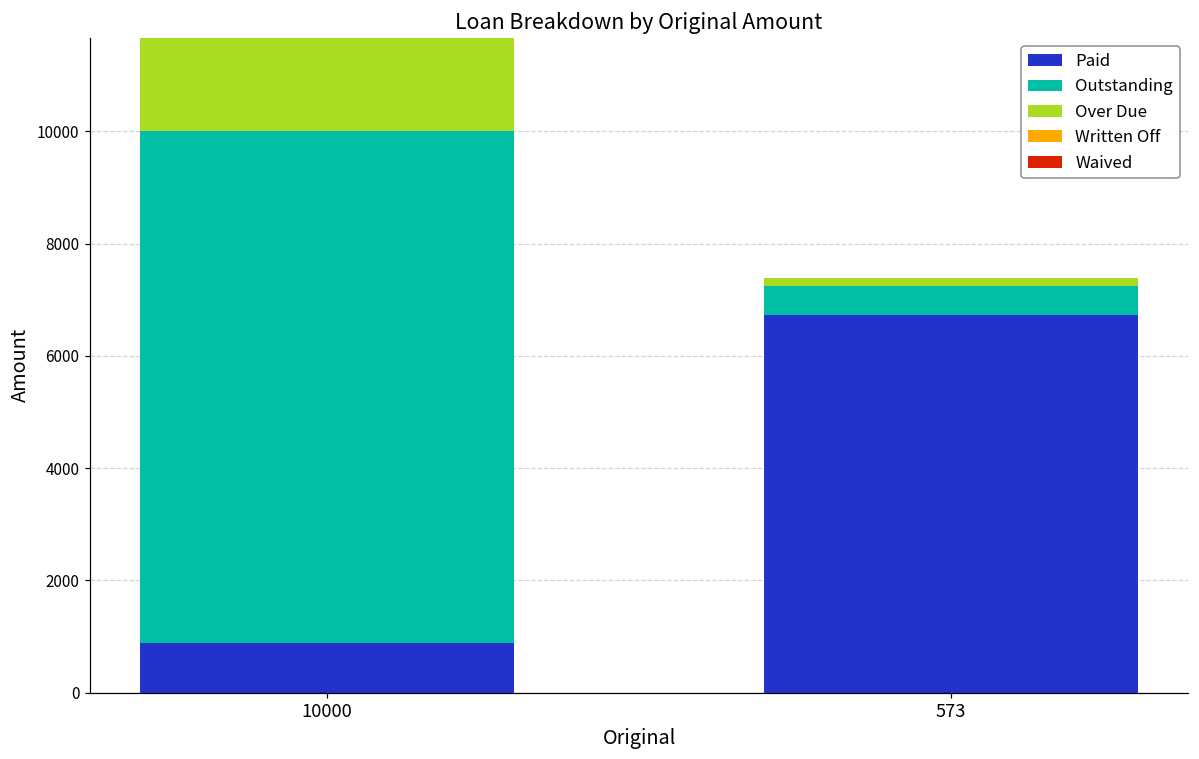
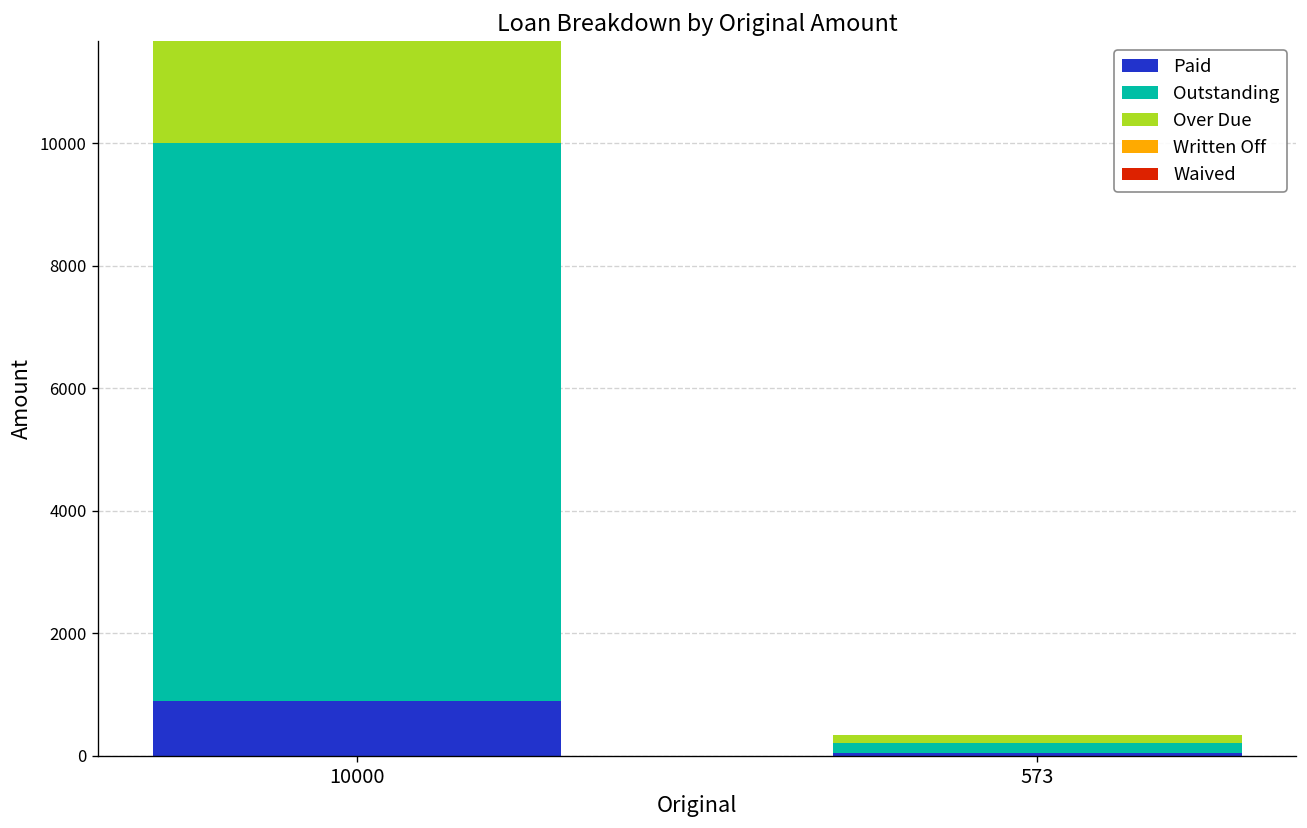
  {
    "Paid": {
      "10000": 900,
-     "573": 6700
+     "573": 0
    },
    "Outstanding": {
      "10000": 9100,
-     "573": 500
+     "573": 200
    }
  }
